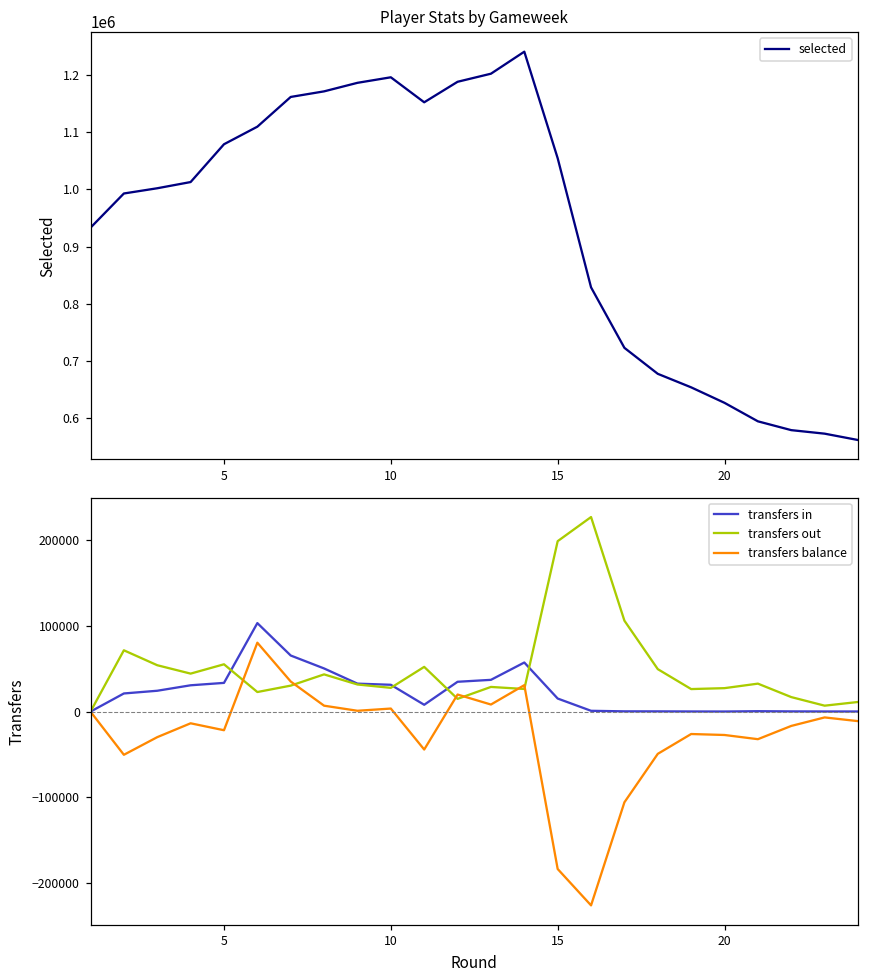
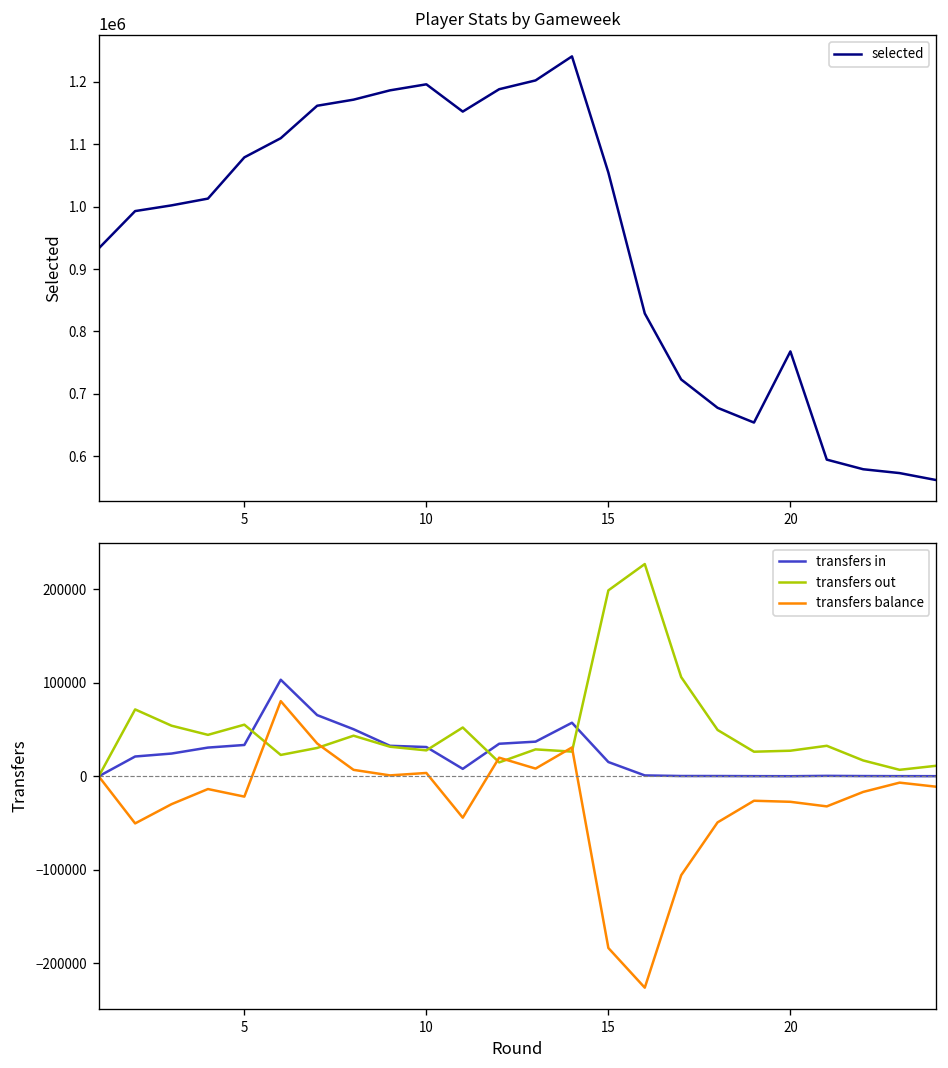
  {
    "Player Stats by Gameweek": {
      "5": 1080000,
      "10": 1200000,
      "15": 1050000,
-     "20": 630000
+     "20": 770000
    }
  }
